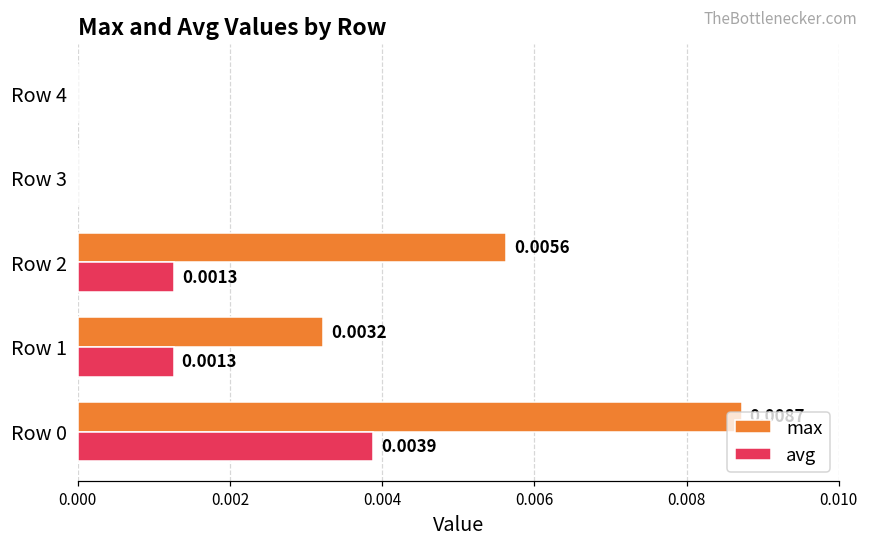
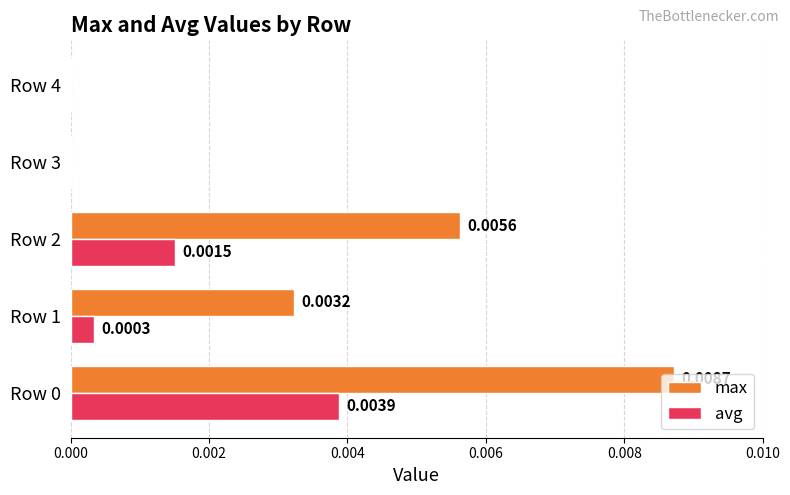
  {
    "max": {
      "Row 2": 0.0056,
      "Row 1": 0.0032
    },
    "avg": {
-     "Row 2": 0.0013,
-     "Row 1": 0.0013,
+     "Row 2": 0.0015,
+     "Row 1": 0.0003,
      "Row 0": 0.0039
    }
  }
